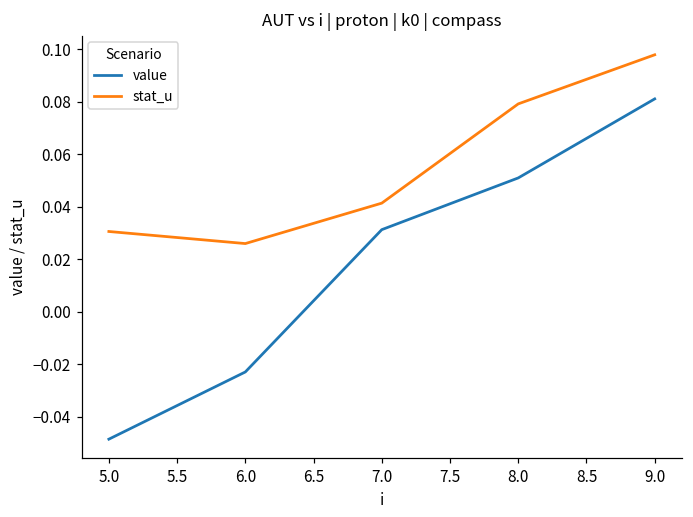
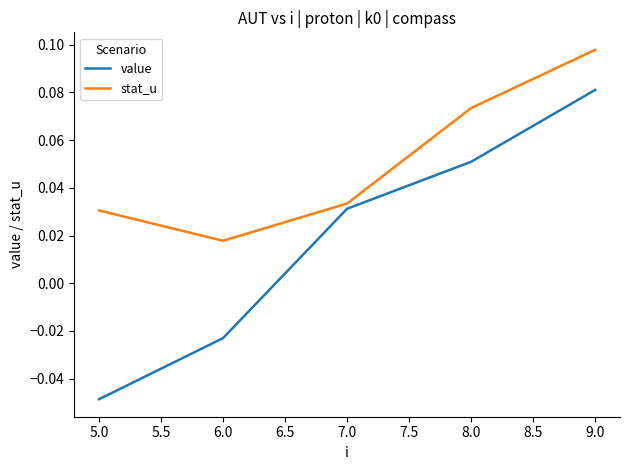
  {
    "value": {
      "5.0": -0.049,
      "6.0": -0.023,
      "7.0": 0.031,
      "8.0": 0.051,
      "9.0": 0.081
    },
    "stat_u": {
      "5.0": 0.031,
-     "6.0": 0.026,
-     "7.0": 0.041,
-     "8.0": 0.079,
+     "6.0": 0.018,
+     "7.0": 0.033,
+     "8.0": 0.073,
      "9.0": 0.098
    }
  }
